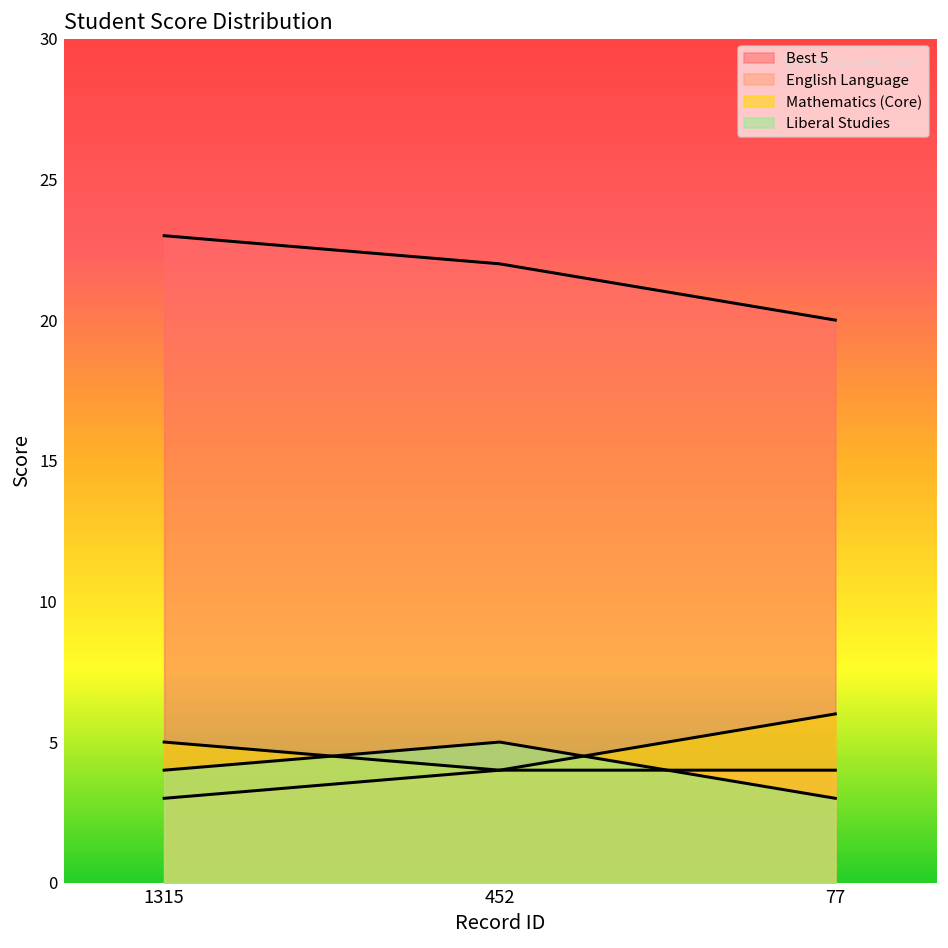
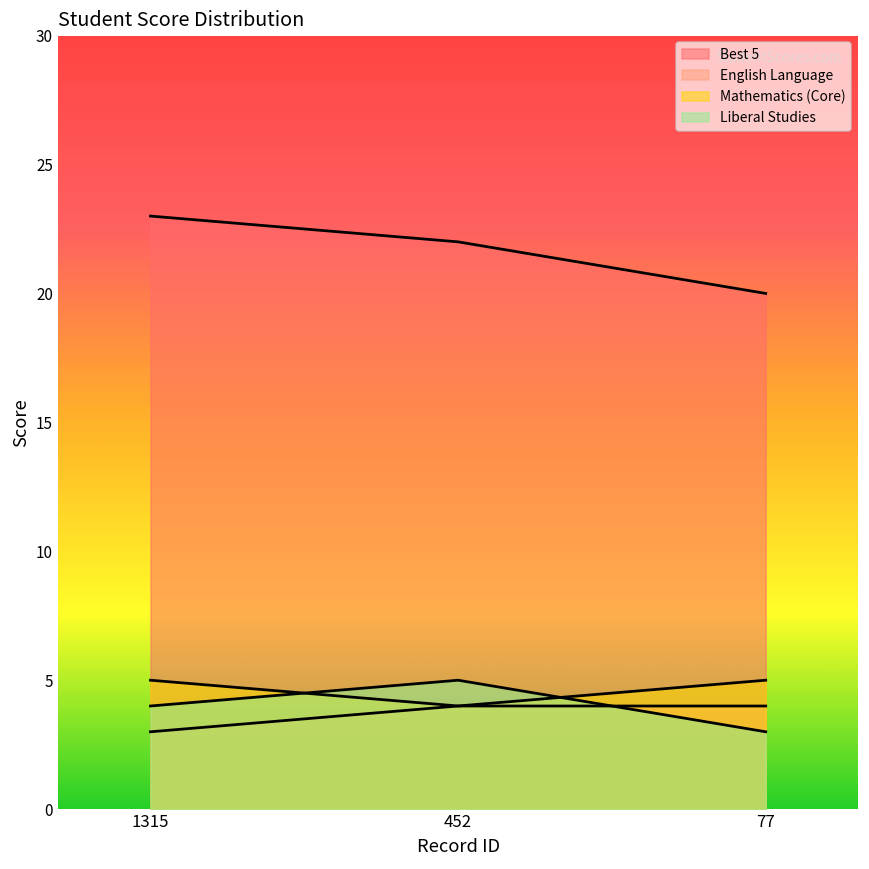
  {
    "Mathematics (Core)": {
      "1315": 5,
-     "77": 6
+     "77": 5
    },
    "Liberal Studies": {
      "1315": 4,
      "452": 5,
      "77": 3
    }
  }
